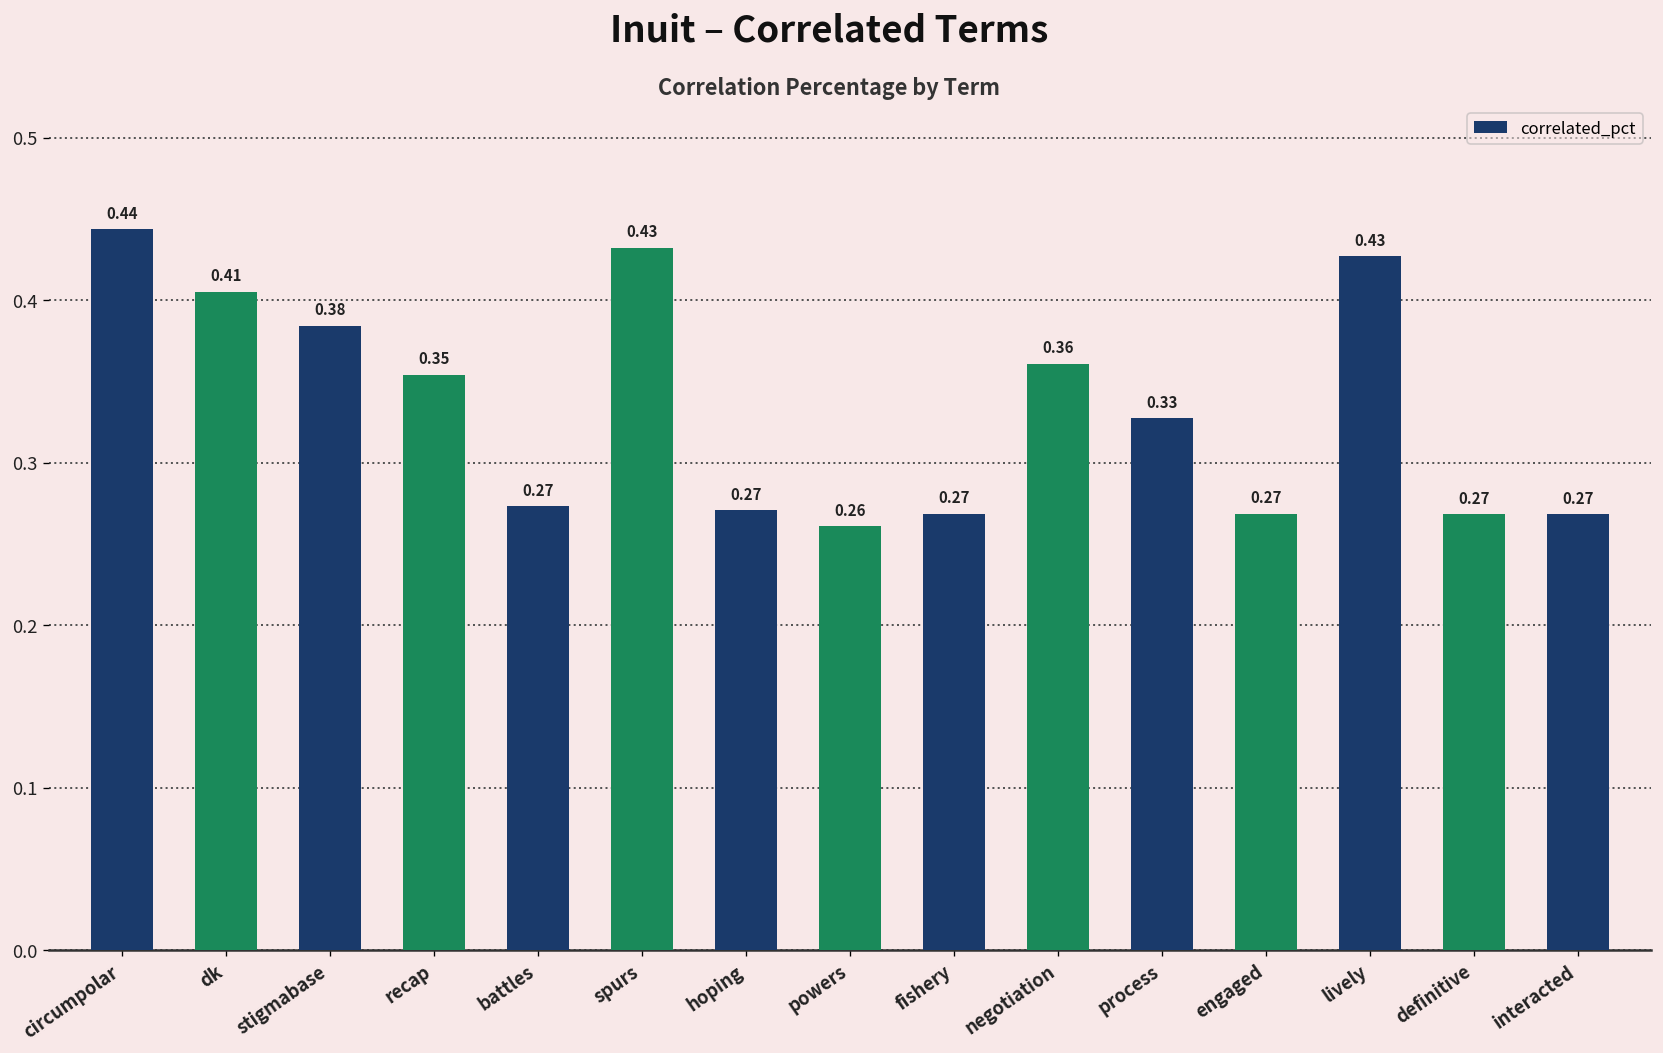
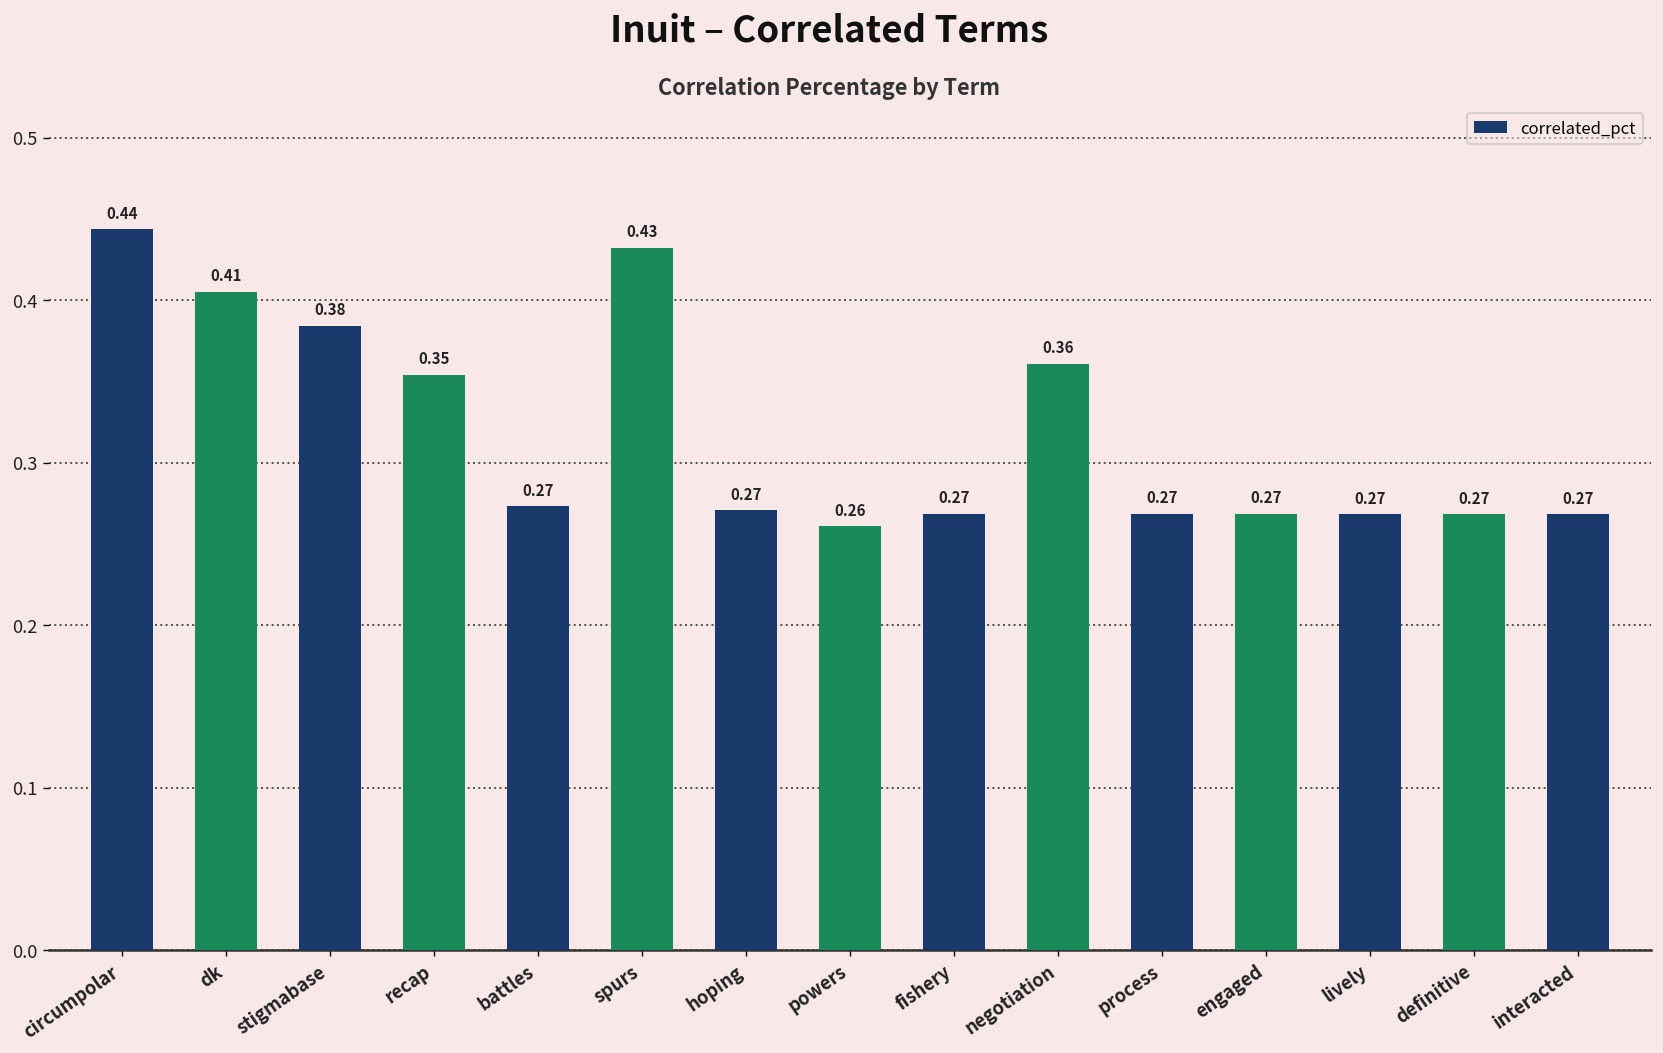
  {
    "circumpolar": 0.44,
    "dk": 0.41,
    "stigmabase": 0.38,
    "recap": 0.35,
    "battles": 0.27,
    "spurs": 0.43,
    "hoping": 0.27,
    "powers": 0.26,
    "fishery": 0.27,
    "negotiation": 0.36,
-   "process": 0.33,
+   "process": 0.27,
    "engaged": 0.27,
-   "lively": 0.43,
+   "lively": 0.27,
    "definitive": 0.27,
    "interacted": 0.27
  }
